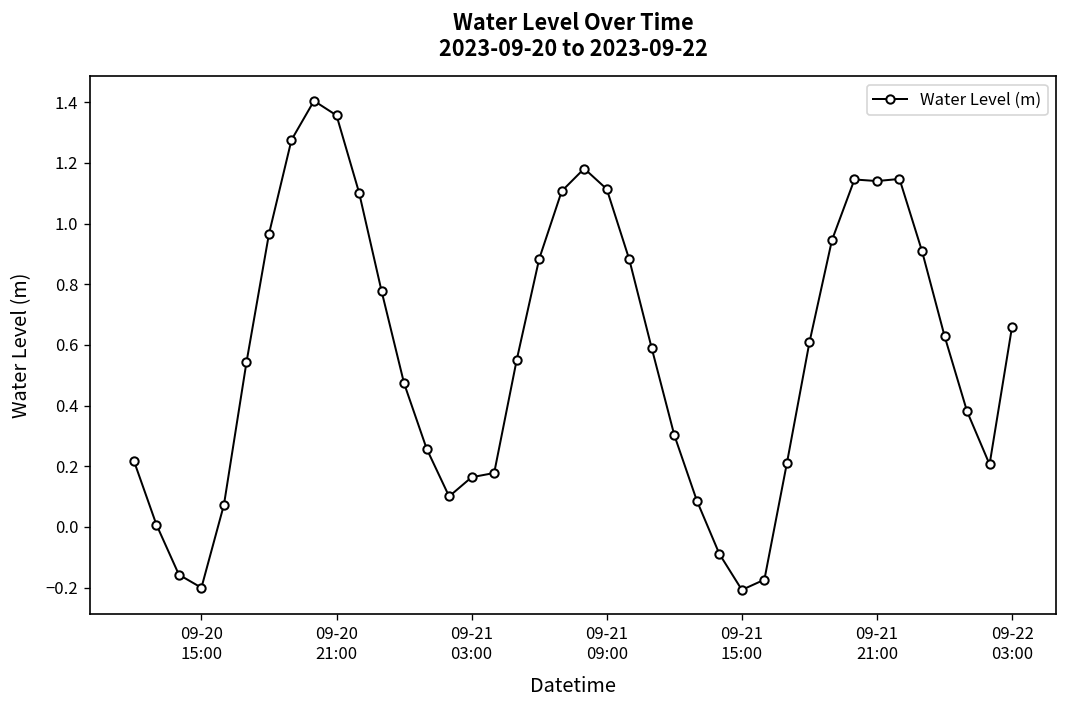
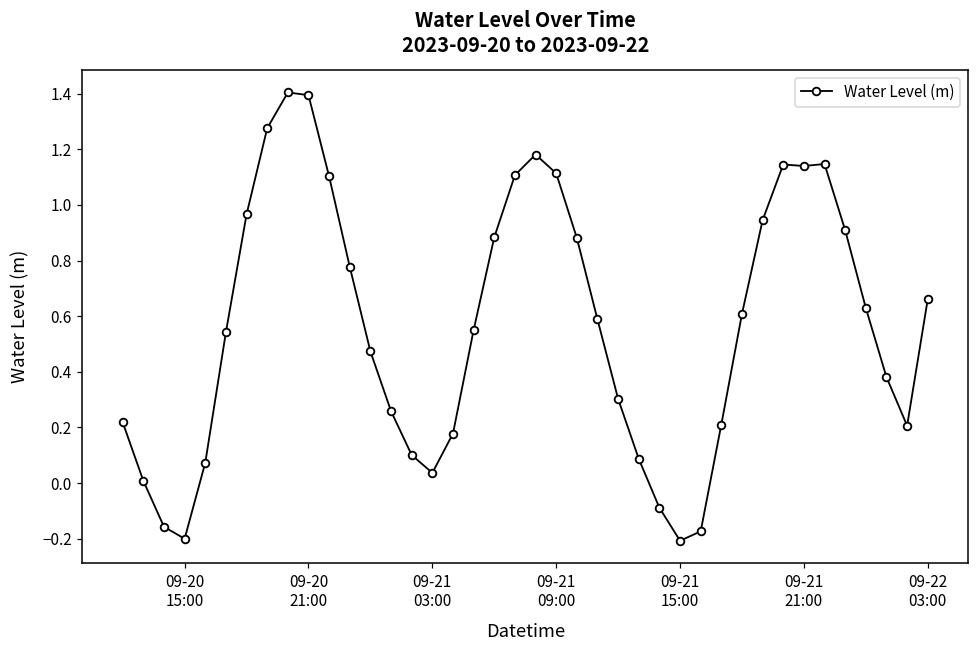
  {
    "09-20 15:00": -0.20,
-   "09-20 21:00": 1.36,
-   "09-21 03:00": 0.16,
+   "09-20 21:00": 1.39,
+   "09-21 03:00": 0.04,
    "09-21 09:00": 1.11,
    "09-21 15:00": -0.21,
    "09-21 21:00": 1.14,
    "09-22 03:00": 0.66
  }
